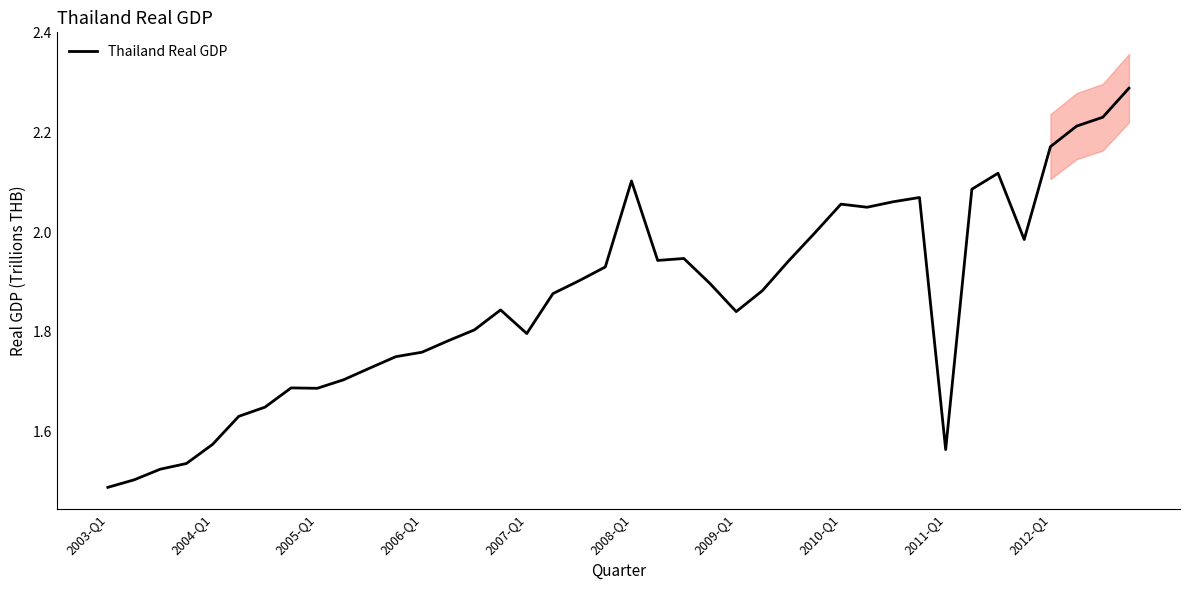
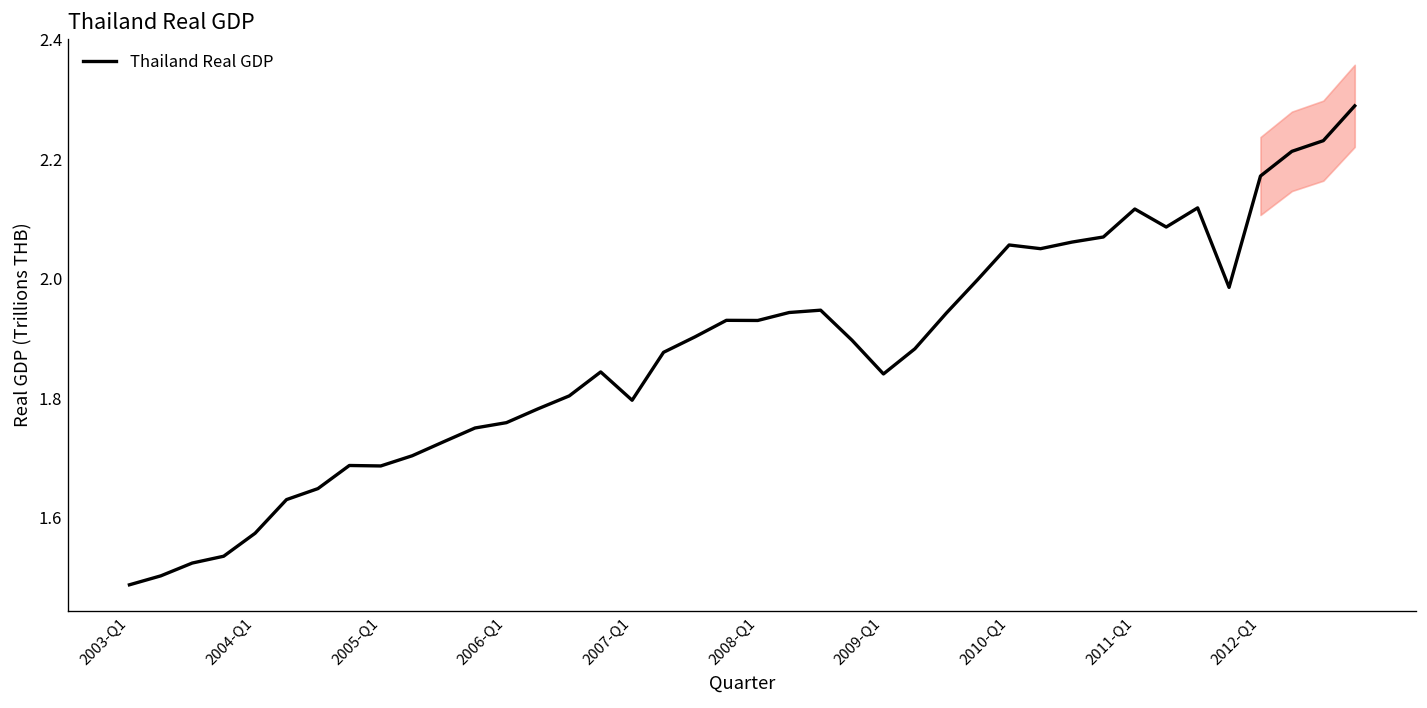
  {
    "Thailand Real GDP": {
      "2003-Q1": 1.49,
      "2004-Q1": 1.57,
      "2005-Q1": 1.69,
      "2006-Q1": 1.76,
      "2007-Q1": 1.80,
-     "2008-Q1": 2.10,
+     "2008-Q1": 1.93,
      "2009-Q1": 1.84,
      "2010-Q1": 2.06,
-     "2011-Q1": 1.56,
+     "2011-Q1": 2.12,
      "2012-Q1": 2.17
    }
  }
